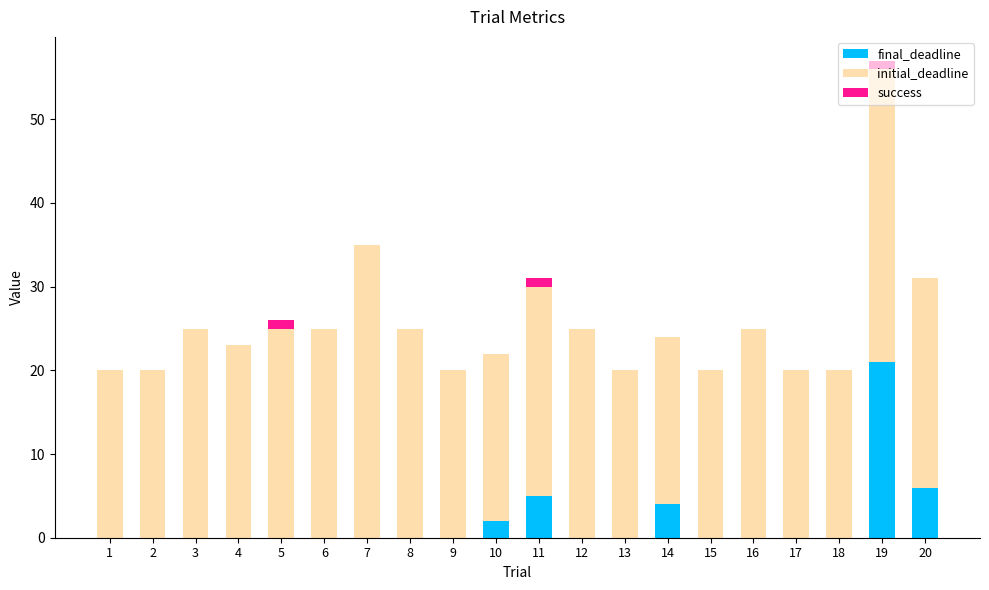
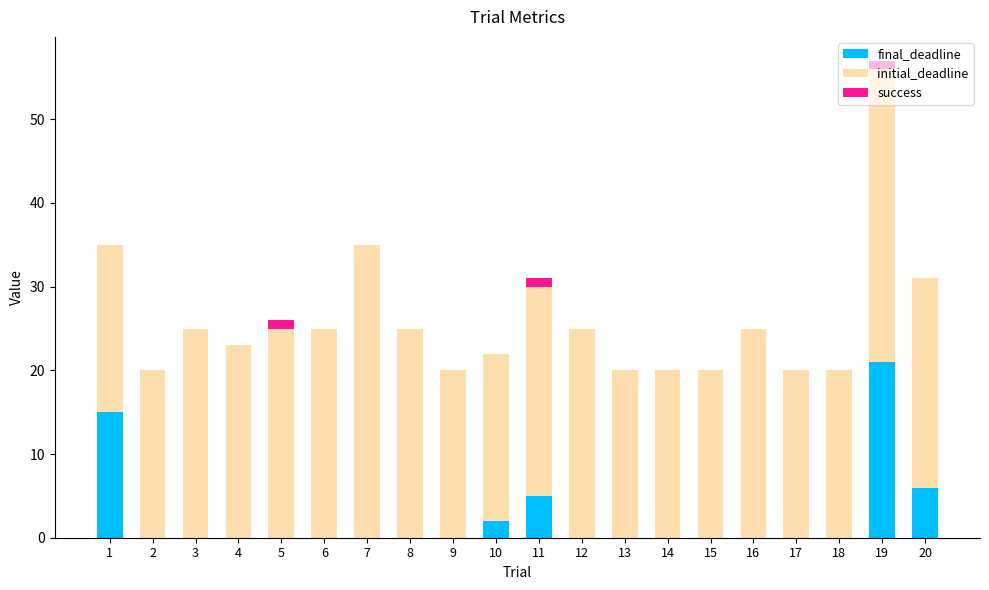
  {
    "final_deadline": {
-     "1": 0,
+     "1": 15,
      "2": 0,
      "3": 0,
      "4": 0,
      "5": 0,
      "6": 0,
      "7": 0,
      "8": 0,
      "9": 0,
      "10": 2,
      "11": 5,
      "12": 0,
      "13": 0,
-     "14": 4,
+     "14": 0,
      "15": 0,
      "16": 0,
      "17": 0,
      "18": 0,
      "19": 21,
      "20": 6
    },
    "initial_deadline": {
      "1": 20,
      "2": 20,
      "3": 25,
      "4": 23,
      "5": 25,
      "6": 25,
      "7": 35,
      "8": 25,
      "9": 20,
      "10": 20,
      "11": 25,
      "12": 25,
      "13": 20,
      "14": 20,
      "15": 20,
      "16": 25,
      "17": 20,
      "18": 20,
      "20": 25
    },
    "success": {
      "1": 0,
      "2": 0,
      "3": 0,
      "4": 0,
      "5": 1,
      "6": 0,
      "7": 0,
      "8": 0,
      "9": 0,
      "10": 0,
      "11": 1,
      "12": 0,
      "13": 0,
      "14": 0,
      "15": 0,
      "16": 0,
      "17": 0,
      "18": 0,
      "20": 0
    }
  }
